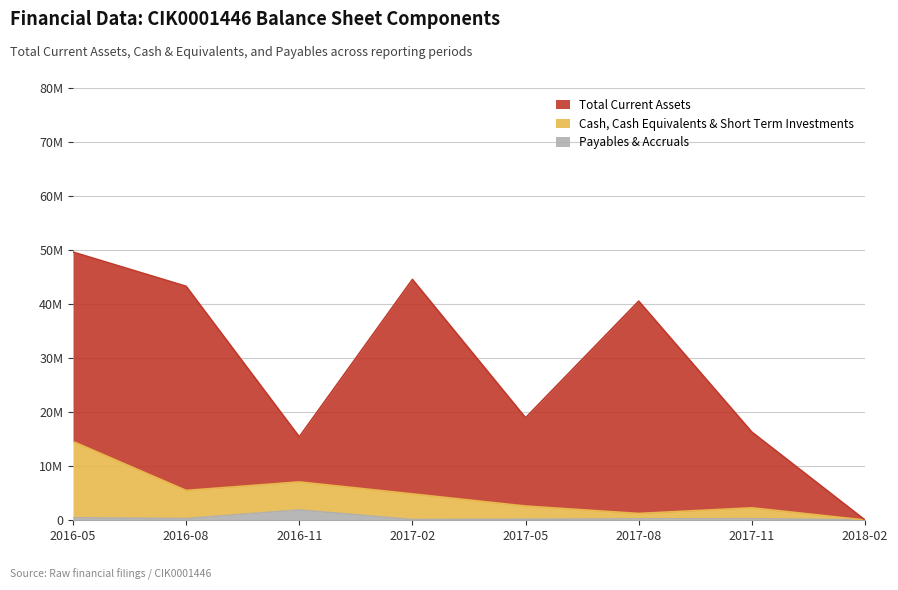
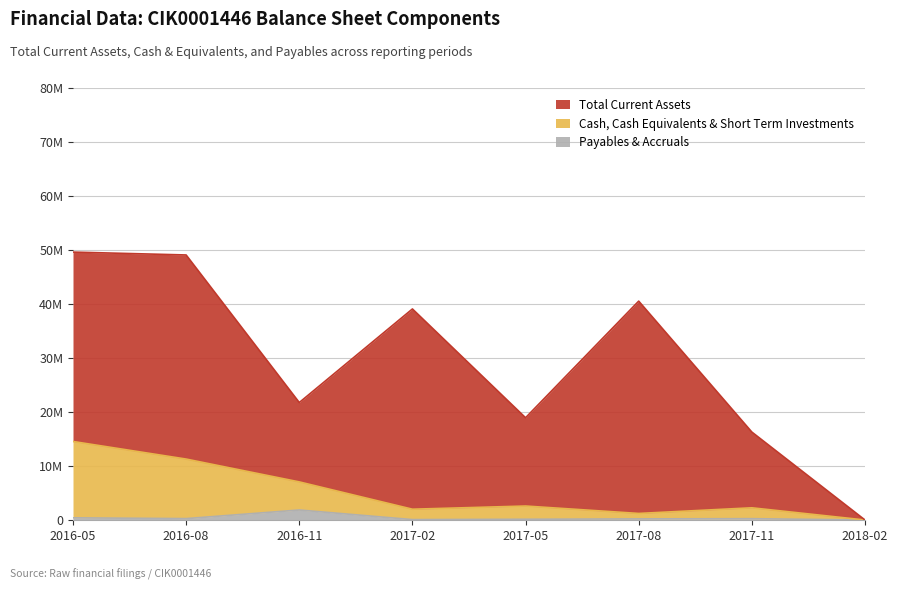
  {
    "Payables & Accruals": {
      "2016-05": 0,
      "2016-08": 0,
      "2016-11": 2000000,
      "2017-02": 0,
      "2017-05": 0,
      "2017-08": 0,
      "2017-11": 0
    },
    "Cash, Cash Equivalents & Short Term Investments": {
      "2016-05": 14000000,
-     "2016-08": 5000000,
+     "2016-08": 11000000,
      "2016-11": 5000000,
-     "2017-02": 5000000,
+     "2017-02": 2000000,
      "2017-05": 2000000,
      "2017-08": 1000000,
      "2017-11": 2000000
    },
    "Total Current Assets": {
      "2016-05": 35000000,
      "2016-08": 38000000,
-     "2016-11": 8000000,
-     "2017-02": 40000000,
+     "2016-11": 15000000,
+     "2017-02": 37000000,
      "2017-05": 16000000,
      "2017-08": 39000000,
      "2017-11": 14000000
    }
  }
